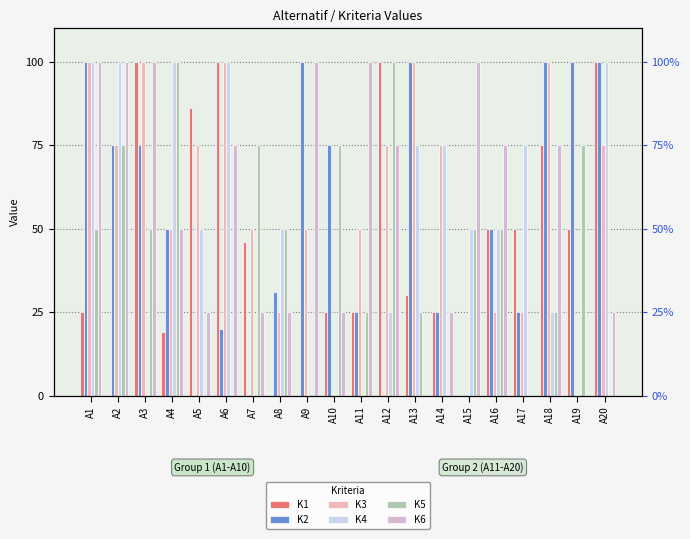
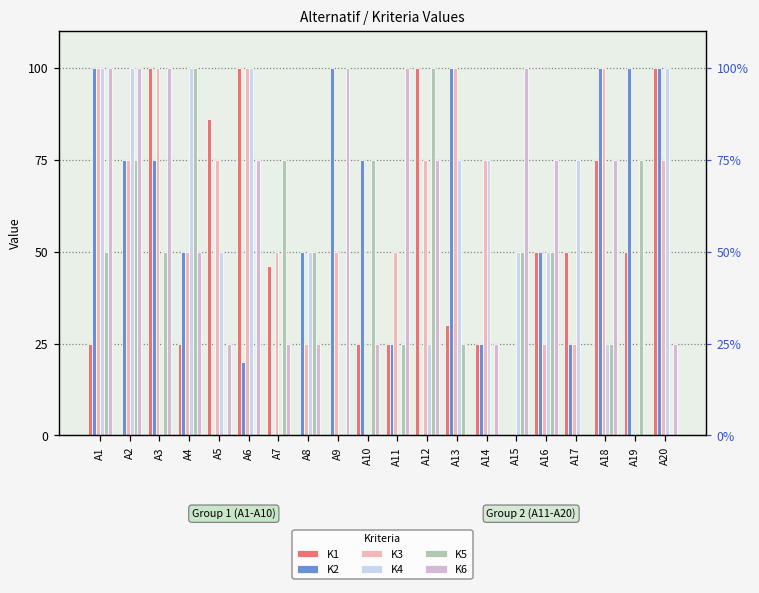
  {
    "K1": {
      "A1": 25,
      "A2": 0,
      "A3": 100,
-     "A4": 19,
+     "A4": 25,
      "A5": 86,
      "A6": 100,
      "A7": 46,
      "A8": 0,
      "A9": 0,
      "A10": 25,
      "A11": 25,
      "A12": 100,
      "A13": 30,
      "A14": 25,
      "A15": 0,
      "A16": 50,
      "A17": 50,
      "A18": 75,
      "A19": 50,
      "A20": 100
    },
    "K2": {
      "A1": 100,
      "A2": 75,
      "A3": 75,
      "A4": 50,
      "A5": 0,
      "A6": 20,
      "A7": 0,
-     "A8": 31,
+     "A8": 50,
      "A9": 100,
      "A10": 75,
      "A11": 25,
      "A12": 0,
      "A13": 100,
      "A14": 25,
      "A15": 0,
      "A16": 50,
      "A17": 25,
      "A18": 100,
      "A19": 100,
      "A20": 100
    }
  }
